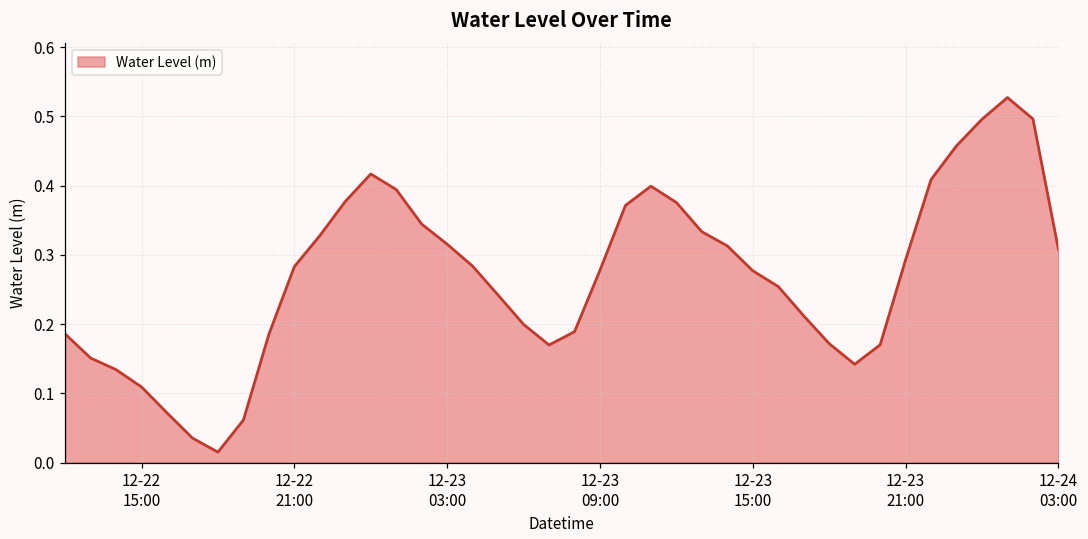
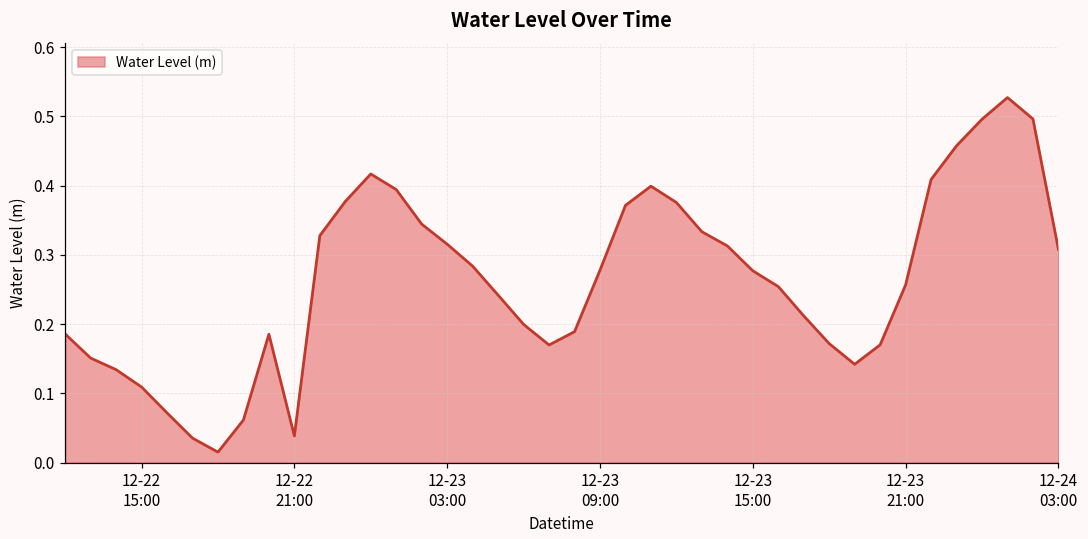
  {
    "12-22 15:00": 0.11,
-   "12-22 21:00": 0.28,
+   "12-22 21:00": 0.04,
    "12-23 03:00": 0.32,
    "12-23 09:00": 0.28,
    "12-23 15:00": 0.28,
-   "12-23 21:00": 0.29,
+   "12-23 21:00": 0.26,
    "12-24 03:00": 0.31
  }
